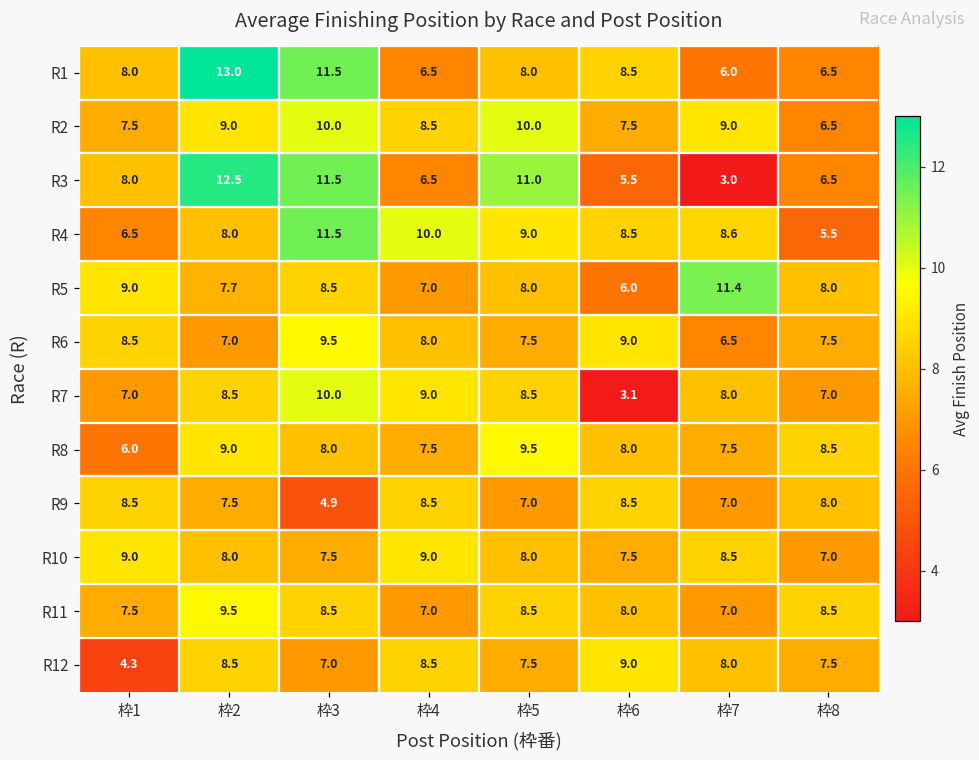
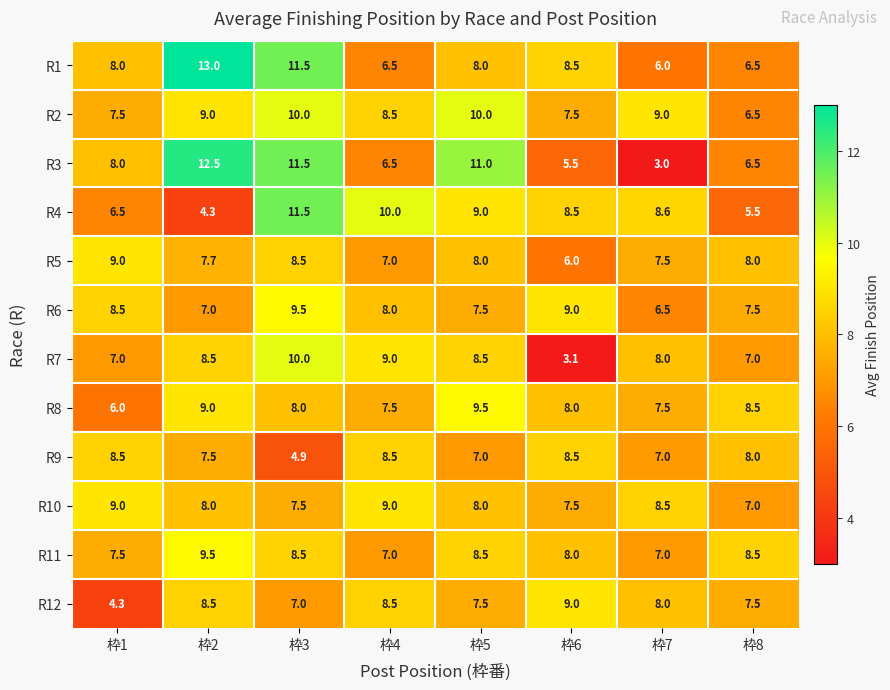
  {
    "R1": {
      "枠1": 8.0,
      "枠2": 13.0,
      "枠3": 11.5,
      "枠4": 6.5,
      "枠5": 8.0,
      "枠6": 8.5,
      "枠7": 6.0,
      "枠8": 6.5
    },
    "R2": {
      "枠1": 7.5,
      "枠2": 9.0,
      "枠3": 10.0,
      "枠4": 8.5,
      "枠5": 10.0,
      "枠6": 7.5,
      "枠7": 9.0,
      "枠8": 6.5
    },
    "R3": {
      "枠1": 8.0,
      "枠2": 12.5,
      "枠3": 11.5,
      "枠4": 6.5,
      "枠5": 11.0,
      "枠6": 5.5,
      "枠7": 3.0,
      "枠8": 6.5
    },
    "R4": {
      "枠1": 6.5,
-     "枠2": 8.0,
+     "枠2": 4.3,
      "枠3": 11.5,
      "枠4": 10.0,
      "枠5": 9.0,
      "枠6": 8.5,
      "枠7": 8.6,
      "枠8": 5.5
    },
    "R5": {
      "枠1": 9.0,
      "枠2": 7.7,
      "枠3": 8.5,
      "枠4": 7.0,
      "枠5": 8.0,
      "枠6": 6.0,
-     "枠7": 11.4,
+     "枠7": 7.5,
      "枠8": 8.0
    },
    "R6": {
      "枠1": 8.5,
      "枠2": 7.0,
      "枠3": 9.5,
      "枠4": 8.0,
      "枠5": 7.5,
      "枠6": 9.0,
      "枠7": 6.5,
      "枠8": 7.5
    },
    "R7": {
      "枠1": 7.0,
      "枠2": 8.5,
      "枠3": 10.0,
      "枠4": 9.0,
      "枠5": 8.5,
      "枠6": 3.1,
      "枠7": 8.0,
      "枠8": 7.0
    },
    "R8": {
      "枠1": 6.0,
      "枠2": 9.0,
      "枠3": 8.0,
      "枠4": 7.5,
      "枠5": 9.5,
      "枠6": 8.0,
      "枠7": 7.5,
      "枠8": 8.5
    },
    "R9": {
      "枠1": 8.5,
      "枠2": 7.5,
      "枠3": 4.9,
      "枠4": 8.5,
      "枠5": 7.0,
      "枠6": 8.5,
      "枠7": 7.0,
      "枠8": 8.0
    },
    "R10": {
      "枠1": 9.0,
      "枠2": 8.0,
      "枠3": 7.5,
      "枠4": 9.0,
      "枠5": 8.0,
      "枠6": 7.5,
      "枠7": 8.5,
      "枠8": 7.0
    },
    "R11": {
      "枠1": 7.5,
      "枠2": 9.5,
      "枠3": 8.5,
      "枠4": 7.0,
      "枠5": 8.5,
      "枠6": 8.0,
      "枠7": 7.0,
      "枠8": 8.5
    },
    "R12": {
      "枠1": 4.3,
      "枠2": 8.5,
      "枠3": 7.0,
      "枠4": 8.5,
      "枠5": 7.5,
      "枠6": 9.0,
      "枠7": 8.0,
      "枠8": 7.5
    }
  }
